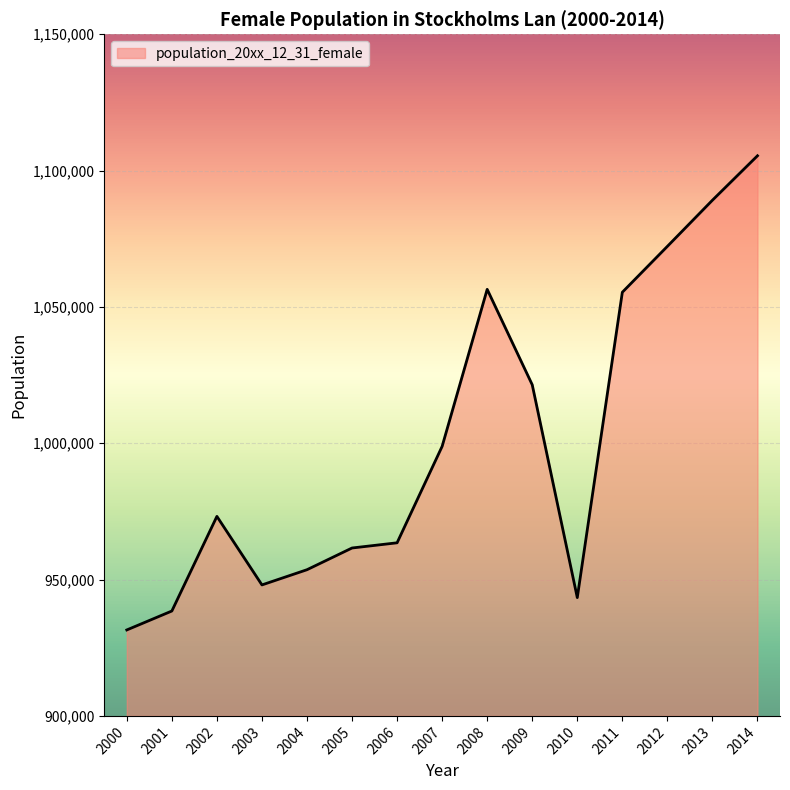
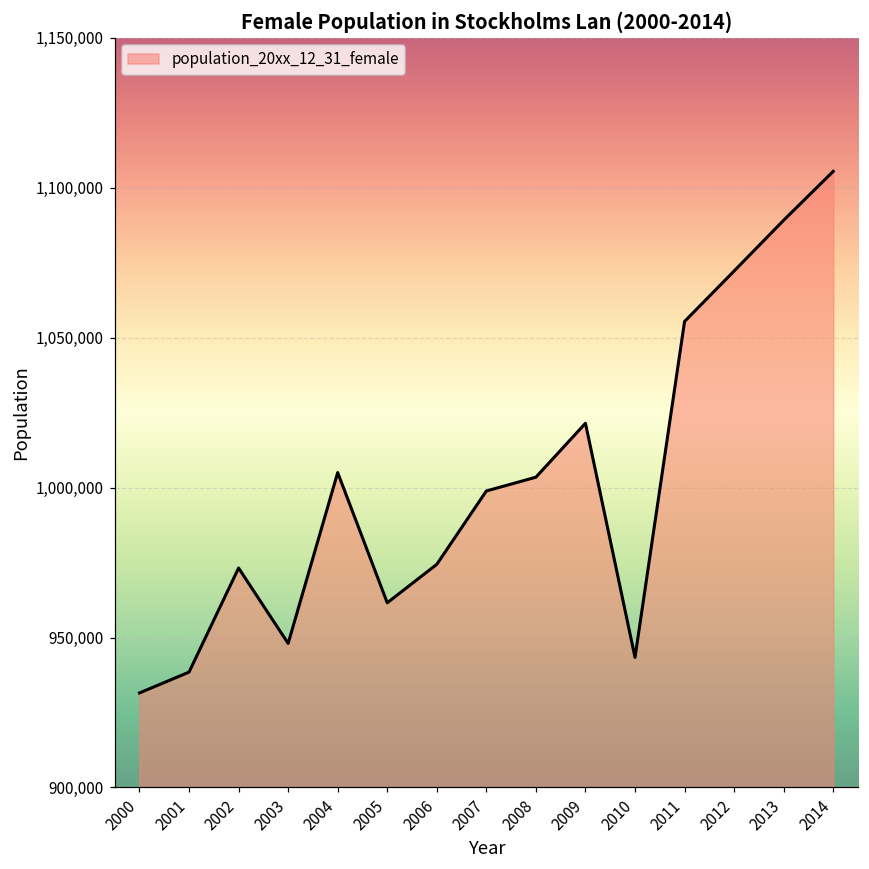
  {
    "2000": "932,000",
    "2001": "938,000",
    "2002": "973,000",
    "2003": "948,000",
-   "2004": "954,000",
+   "2004": "1,005,000",
    "2005": "962,000",
-   "2006": "963,000",
+   "2006": "974,000",
    "2007": "999,000",
-   "2008": "1,056,000",
+   "2008": "1,003,000",
    "2009": "1,021,000",
    "2010": "943,000",
    "2011": "1,055,000",
    "2012": "1,072,000",
    "2013": "1,089,000",
    "2014": "1,105,000"
  }
